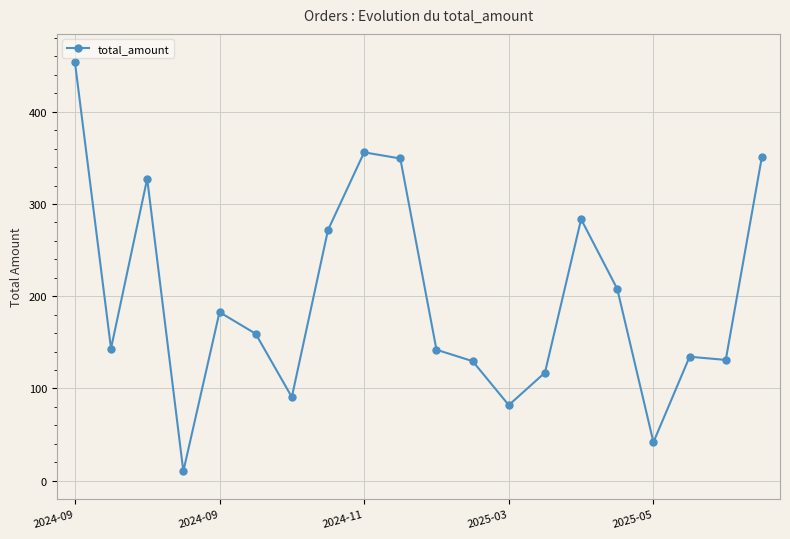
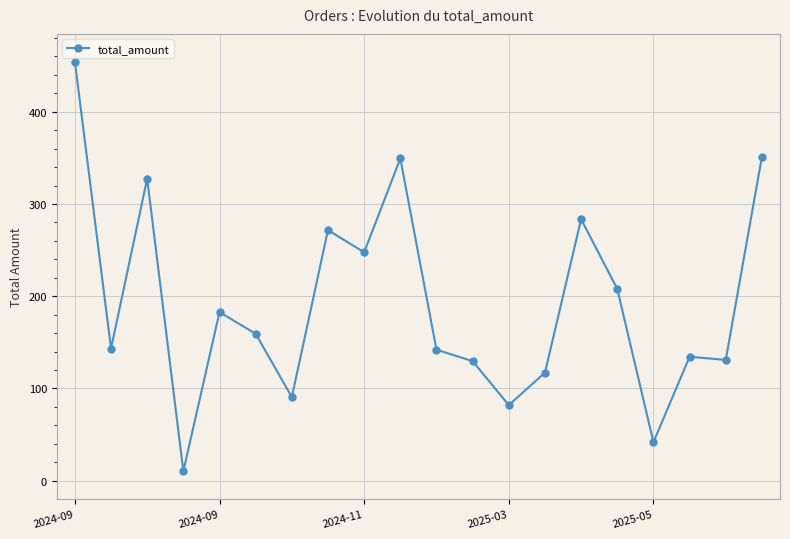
  {
-   "2024-11": 360,
+   "2024-11": 250,
    "2025-03": 80,
    "2025-05": 40
  }
